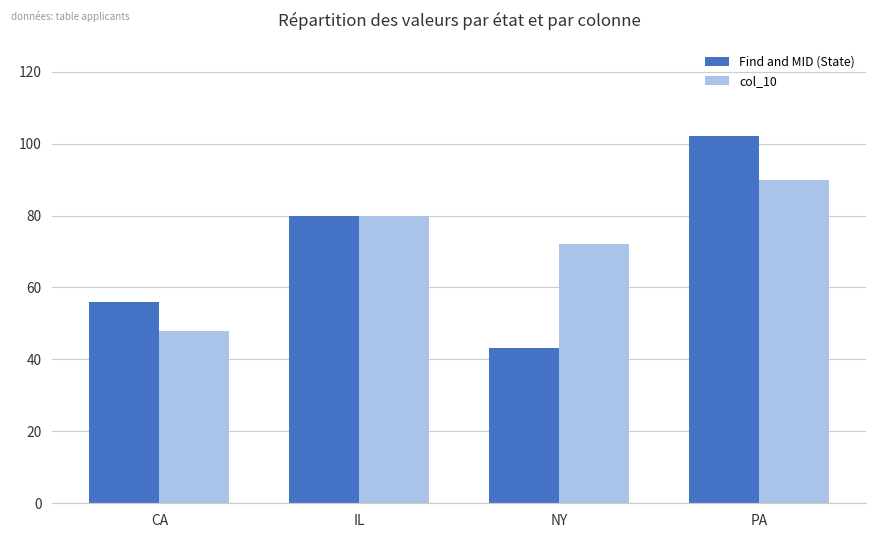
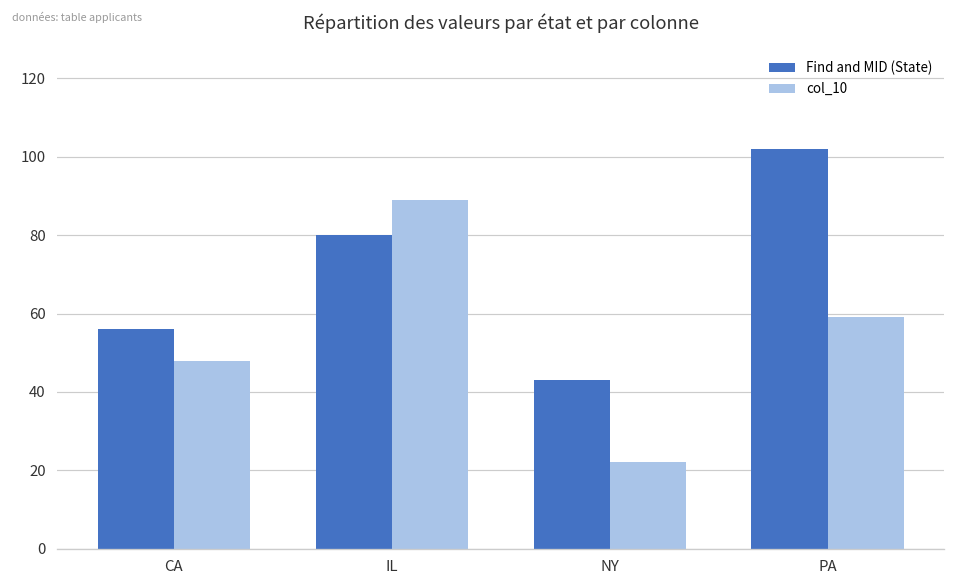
  {
    "Find and MID (State)": {
      "CA": 56,
      "IL": 80,
      "NY": 43,
      "PA": 102
    },
    "col_10": {
      "CA": 48,
-     "IL": 80,
-     "NY": 72,
-     "PA": 90
+     "IL": 89,
+     "NY": 22,
+     "PA": 59
    }
  }
